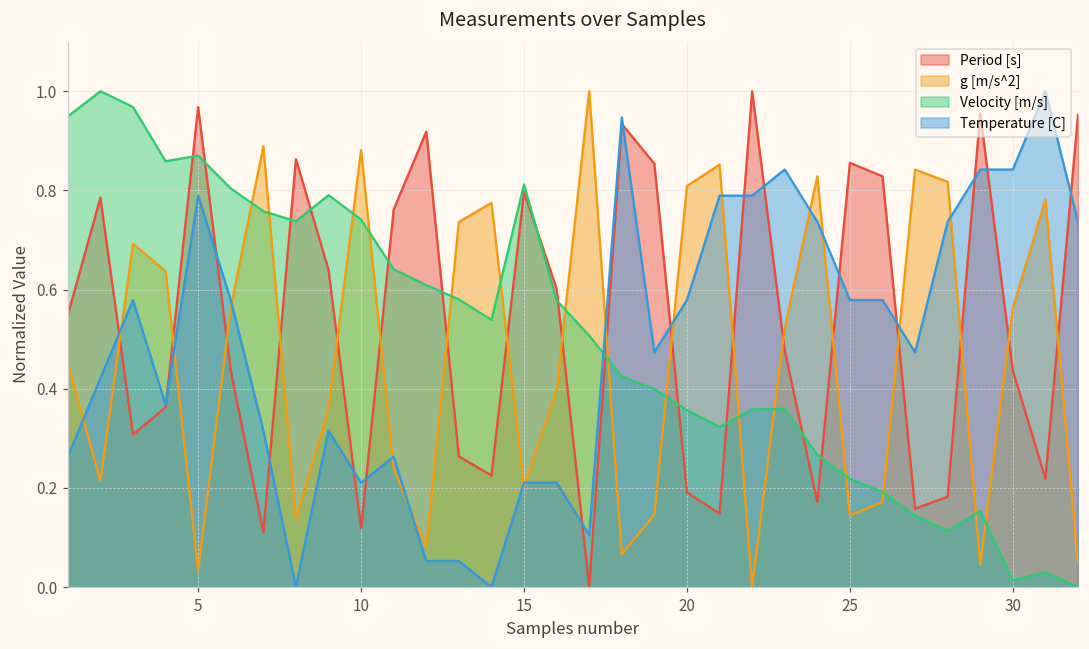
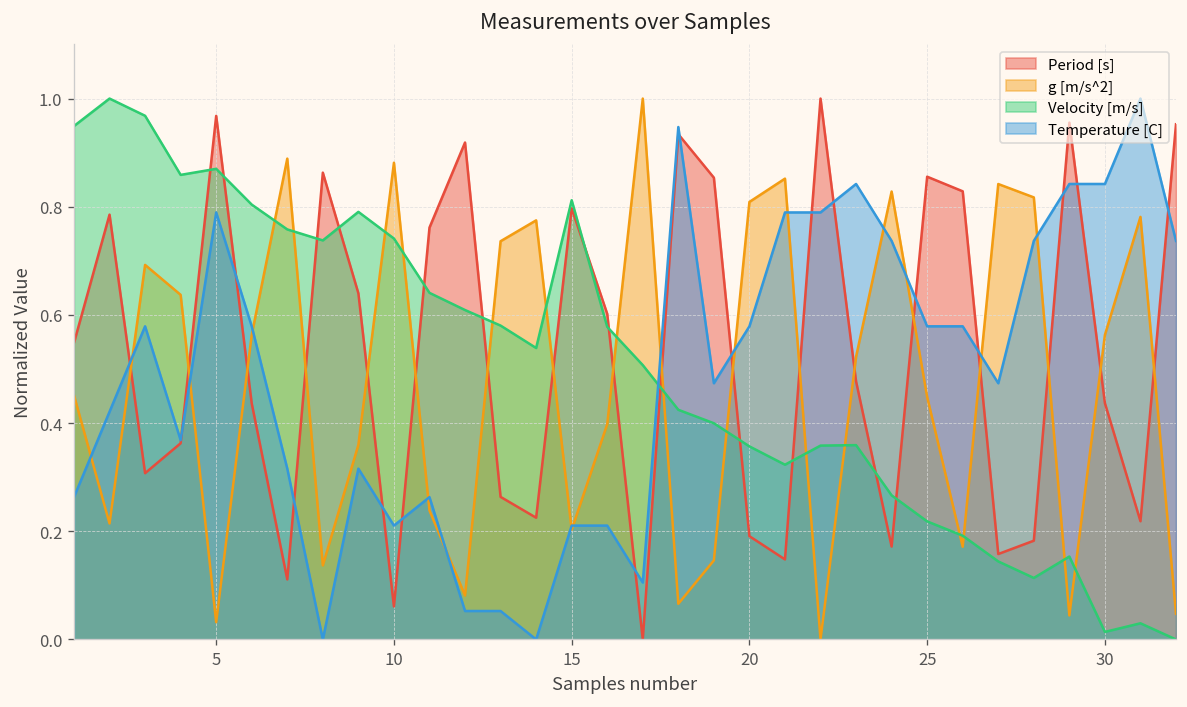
  {
    "Period [s]": {
      "5": 0.97,
-     "10": 0.12,
+     "10": 0.06,
      "15": 0.80,
      "20": 0.19,
      "25": 0.86,
      "30": 0.44
    },
    "g [m/s^2]": {
      "5": 0.03,
      "10": 0.88,
      "15": 0.20,
      "20": 0.81,
-     "25": 0.14,
+     "25": 0.45,
      "30": 0.56
    },
    "Velocity [m/s]": {
      "5": 0.87,
      "10": 0.74,
      "15": 0.81,
      "20": 0.36,
      "25": 0.22,
      "30": 0.01
    },
    "Temperature [C]": {
      "5": 0.79,
      "10": 0.21,
      "15": 0.21,
      "20": 0.58,
      "25": 0.58,
      "30": 0.84
    }
  }
